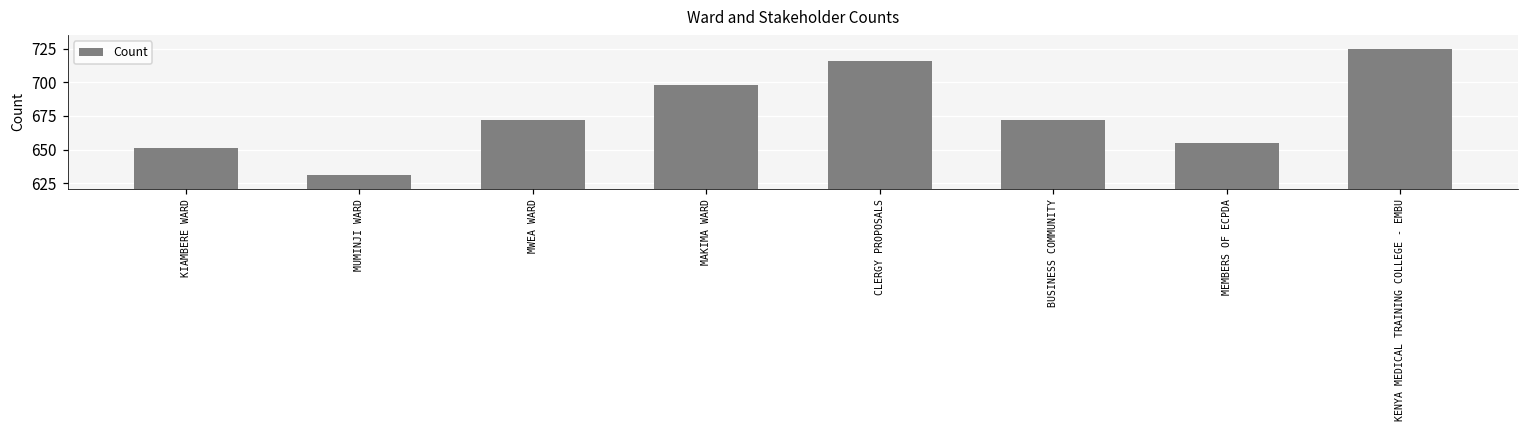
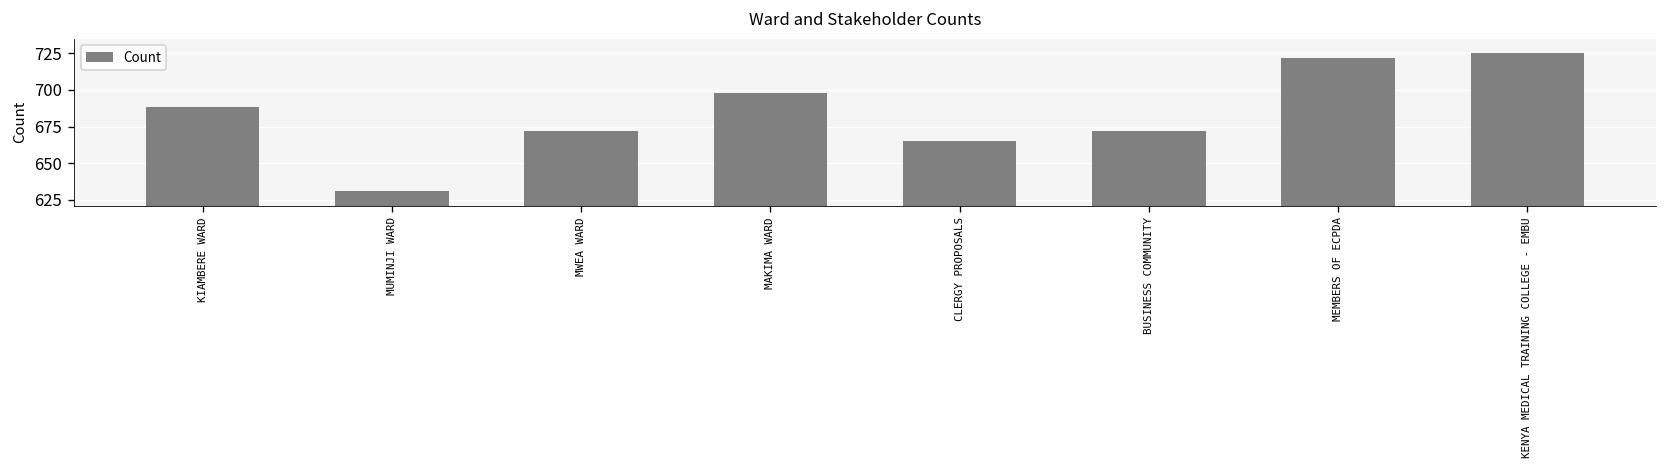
  {
-   "KIAMBERE WARD": 651,
+   "KIAMBERE WARD": 688,
    "MUMINJI WARD": 631,
    "MWEA WARD": 672,
    "MAKIMA WARD": 698,
-   "CLERGY PROPOSALS": 716,
+   "CLERGY PROPOSALS": 665,
    "BUSINESS COMMUNITY": 672,
-   "MEMBERS OF ECPDA": 655,
+   "MEMBERS OF ECPDA": 722,
    "KENYA MEDICAL TRAINING COLLEGE - EMBU": 725
  }
